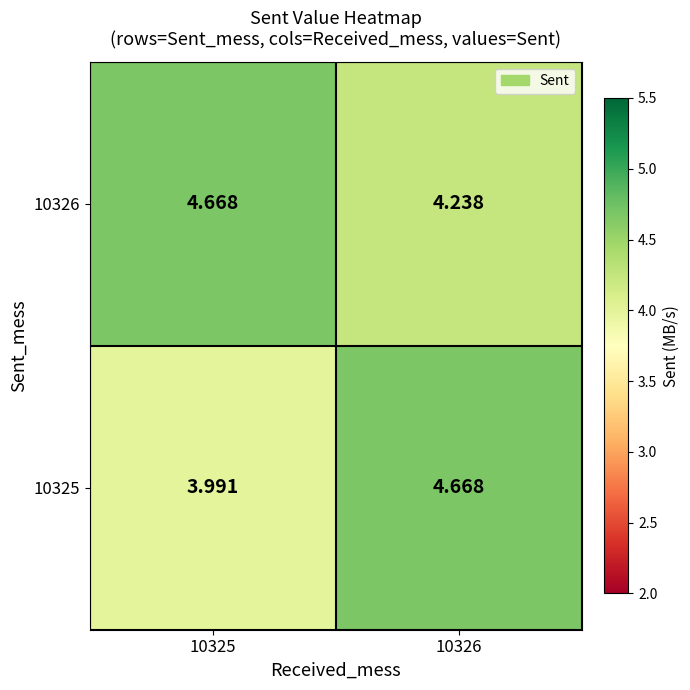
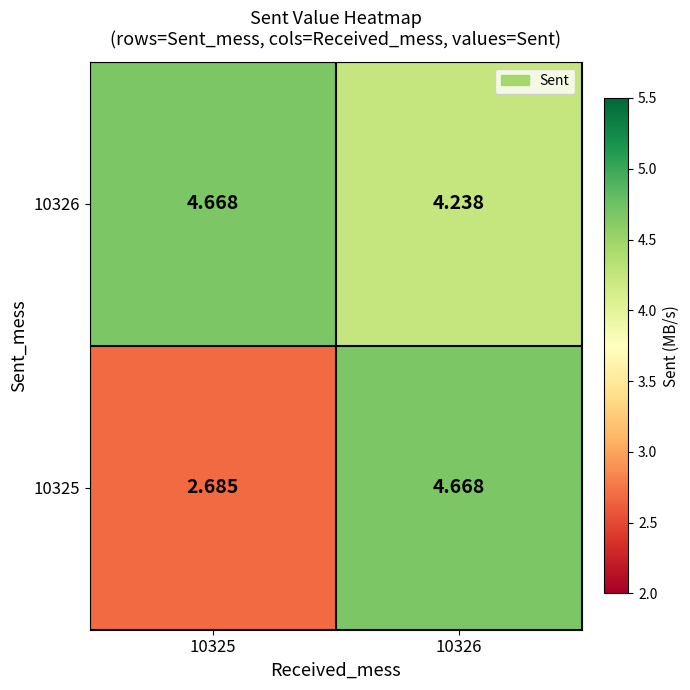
  {
    "10326": {
      "10325": 4.668,
      "10326": 4.238
    },
    "10325": {
-     "10325": 3.991,
+     "10325": 2.685,
      "10326": 4.668
    }
  }
